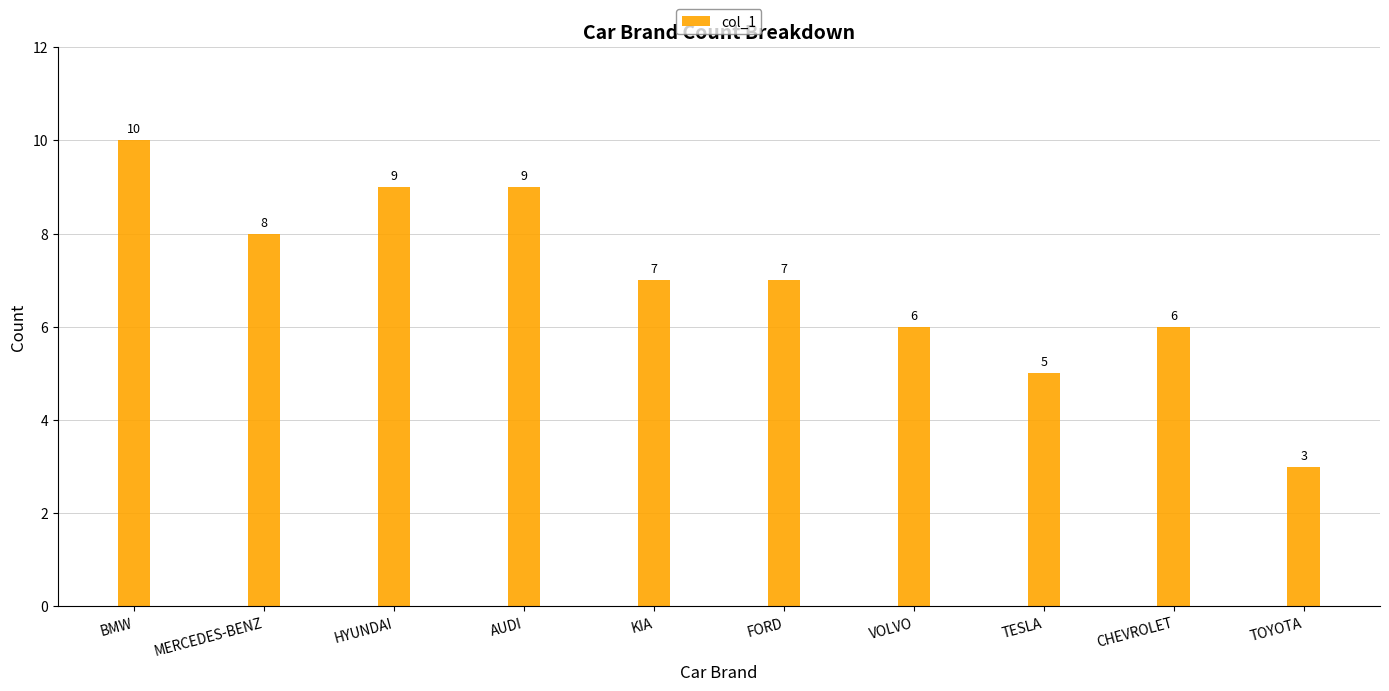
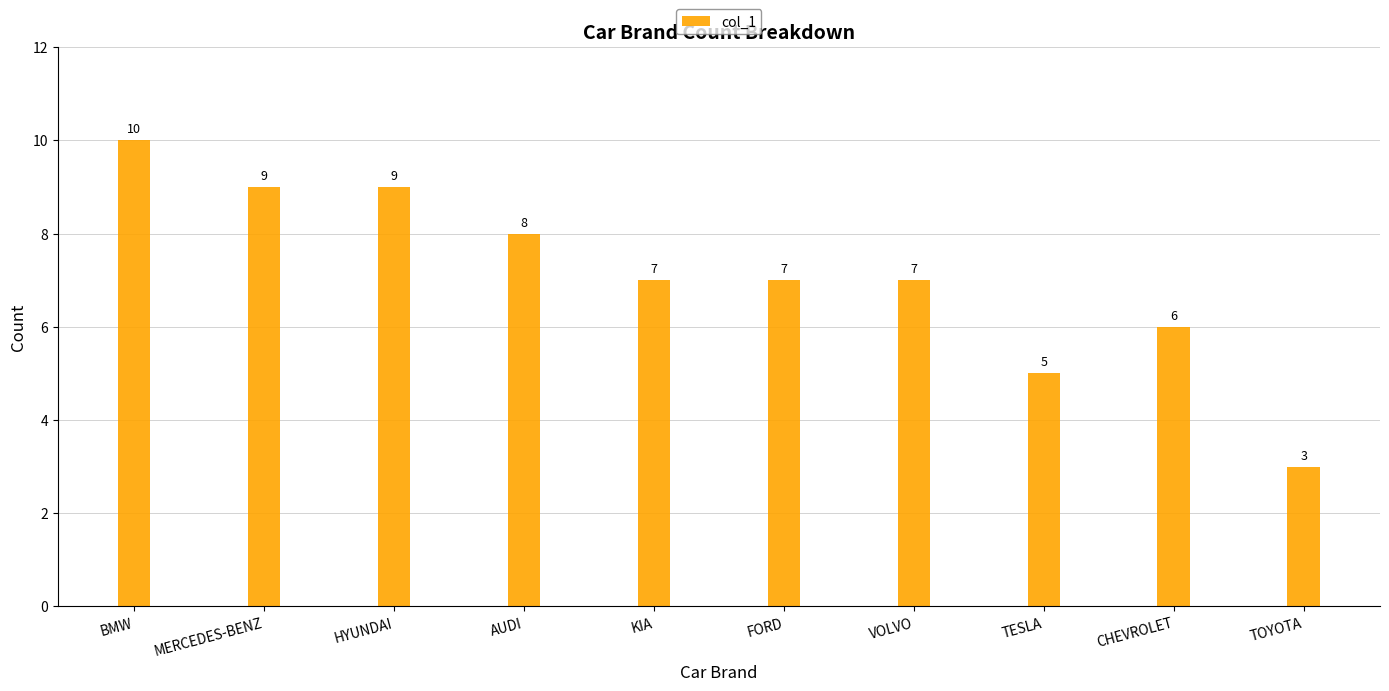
  {
    "BMW": 10,
-   "MERCEDES-BENZ": 8,
+   "MERCEDES-BENZ": 9,
    "HYUNDAI": 9,
-   "AUDI": 9,
+   "AUDI": 8,
    "KIA": 7,
    "FORD": 7,
-   "VOLVO": 6,
+   "VOLVO": 7,
    "TESLA": 5,
    "CHEVROLET": 6,
    "TOYOTA": 3
  }
